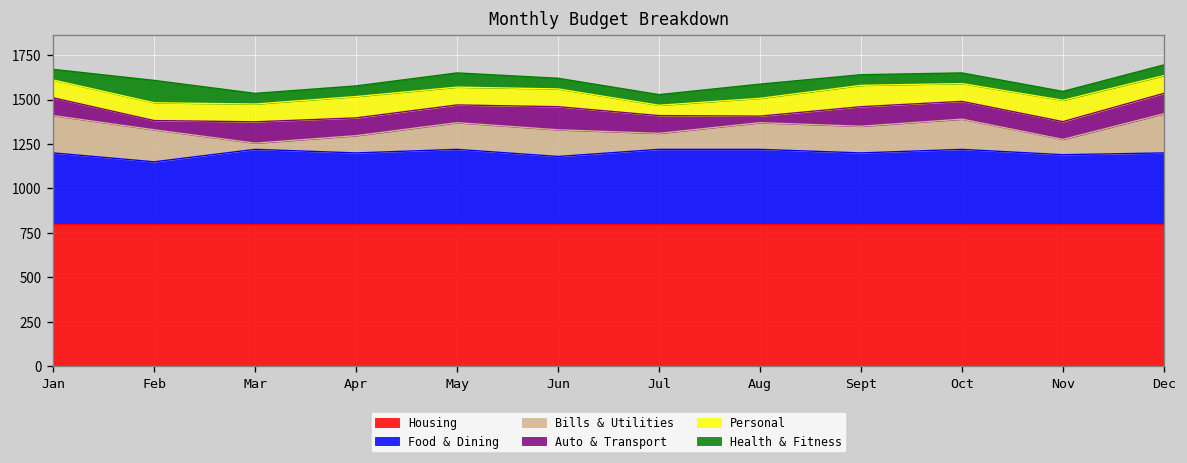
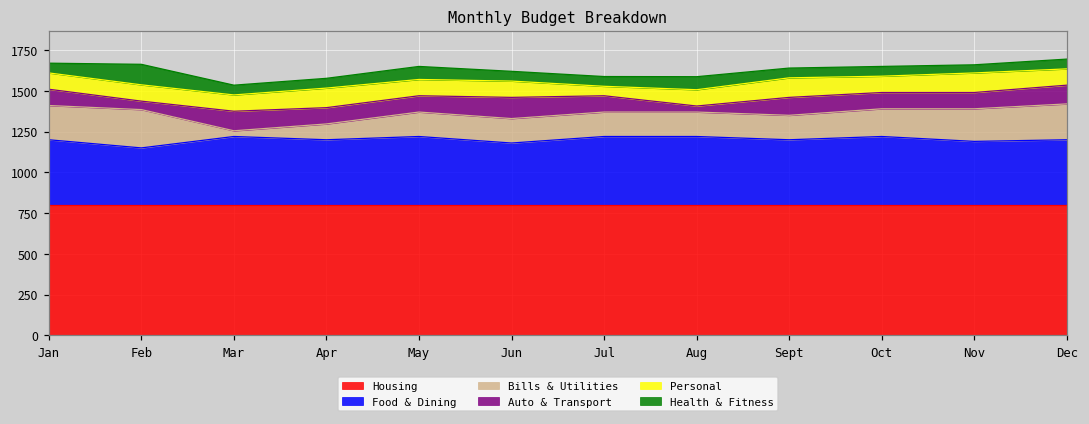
  {
    "Housing": {
      "Jan": 800,
      "Feb": 800,
      "Mar": 800,
      "Apr": 800,
      "May": 800,
      "Jun": 800,
      "Jul": 800,
      "Aug": 800,
      "Sept": 800,
      "Oct": 800,
      "Nov": 800,
      "Dec": 800
    },
    "Food & Dining": {
      "Jan": 400,
      "Feb": 350,
      "Mar": 420,
      "Apr": 400,
      "May": 420,
      "Jun": 380,
      "Jul": 420,
      "Aug": 420,
      "Sept": 400,
      "Oct": 420,
      "Nov": 390,
      "Dec": 400
    },
    "Bills & Utilities": {
      "Jan": 210,
-     "Feb": 180,
+     "Feb": 240,
      "Mar": 40,
      "Apr": 100,
      "May": 150,
      "Jun": 150,
-     "Jul": 90,
+     "Jul": 150,
      "Aug": 150,
      "Sept": 150,
      "Oct": 170,
-     "Nov": 90,
+     "Nov": 200,
      "Dec": 220
    },
    "Auto & Transport": {
      "Jan": 100,
      "Feb": 50,
      "Mar": 120,
      "Apr": 100,
      "May": 100,
      "Jun": 130,
      "Jul": 100,
      "Aug": 40,
      "Sept": 110,
      "Oct": 100,
      "Nov": 100,
      "Dec": 120
    },
    "Personal": {
      "Jan": 100,
      "Feb": 100,
      "Mar": 100,
      "Apr": 120,
      "May": 100,
      "Jun": 100,
      "Jul": 60,
      "Aug": 100,
      "Sept": 120,
      "Oct": 100,
      "Nov": 120,
      "Dec": 100
    },
    "Health & Fitness": {
      "Jan": 60,
      "Feb": 130,
      "Mar": 60,
      "Apr": 60,
      "May": 80,
      "Jun": 60,
      "Jul": 60,
      "Aug": 80,
      "Sept": 60,
      "Oct": 60,
      "Nov": 50,
      "Dec": 60
    }
  }
